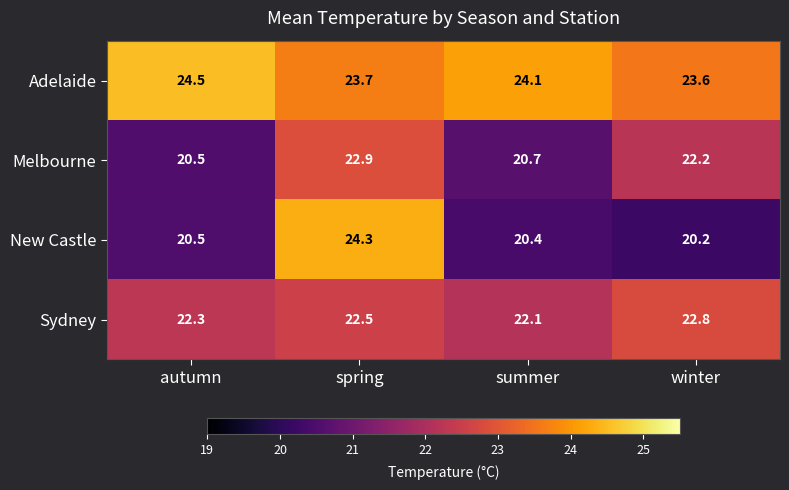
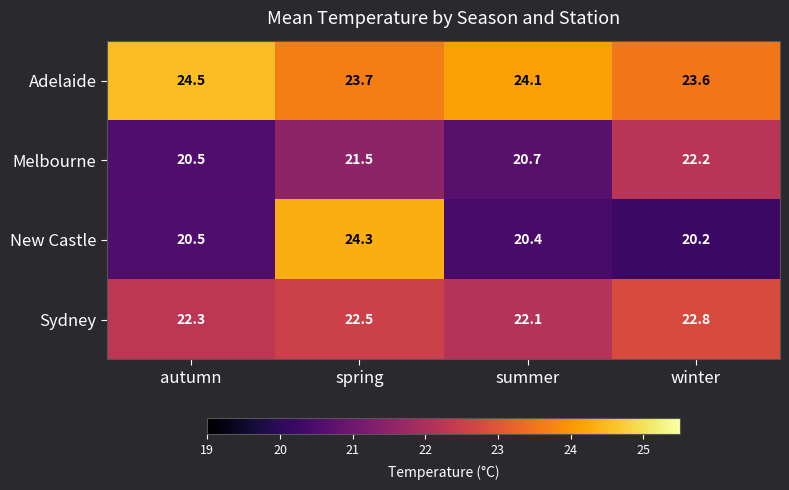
  {
    "Adelaide": {
      "autumn": 24.5,
      "spring": 23.7,
      "summer": 24.1,
      "winter": 23.6
    },
    "Melbourne": {
      "autumn": 20.5,
-     "spring": 22.9,
+     "spring": 21.5,
      "summer": 20.7,
      "winter": 22.2
    },
    "New Castle": {
      "autumn": 20.5,
      "spring": 24.3,
      "summer": 20.4,
      "winter": 20.2
    },
    "Sydney": {
      "autumn": 22.3,
      "spring": 22.5,
      "summer": 22.1,
      "winter": 22.8
    }
  }
